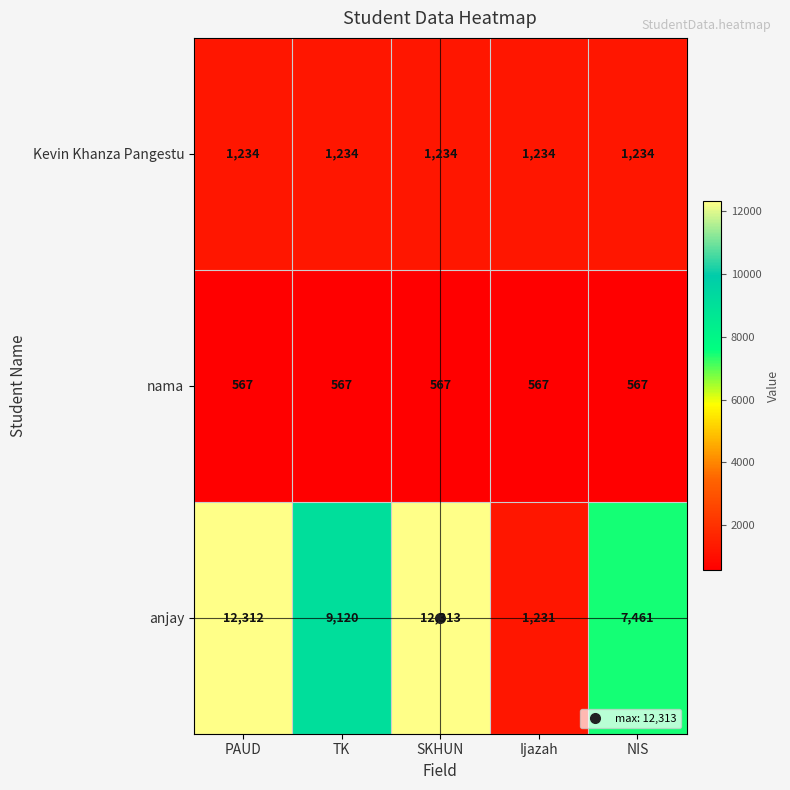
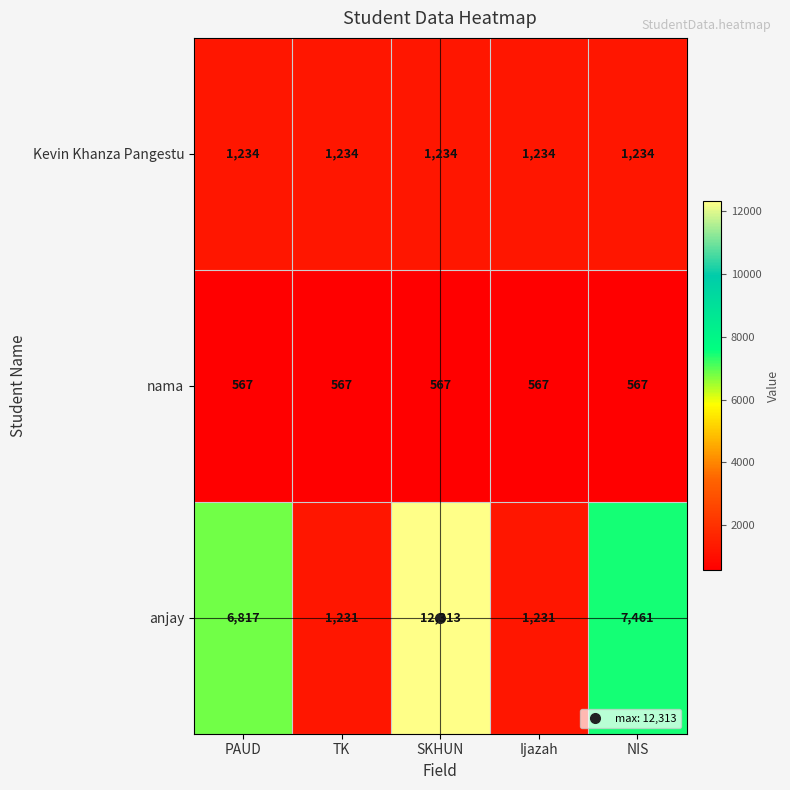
  {
    "Kevin Khanza Pangestu": {
      "PAUD": "1,234",
      "TK": "1,234",
      "SKHUN": "1,234",
      "Ijazah": "1,234",
      "NIS": "1,234"
    },
    "nama": {
      "PAUD": "567",
      "TK": "567",
      "SKHUN": "567",
      "Ijazah": "567",
      "NIS": "567"
    },
    "anjay": {
-     "PAUD": "12,312",
-     "TK": "9,120",
+     "PAUD": "6,817",
+     "TK": "1,231",
      "Ijazah": "1,231",
      "NIS": "7,461"
    }
  }
